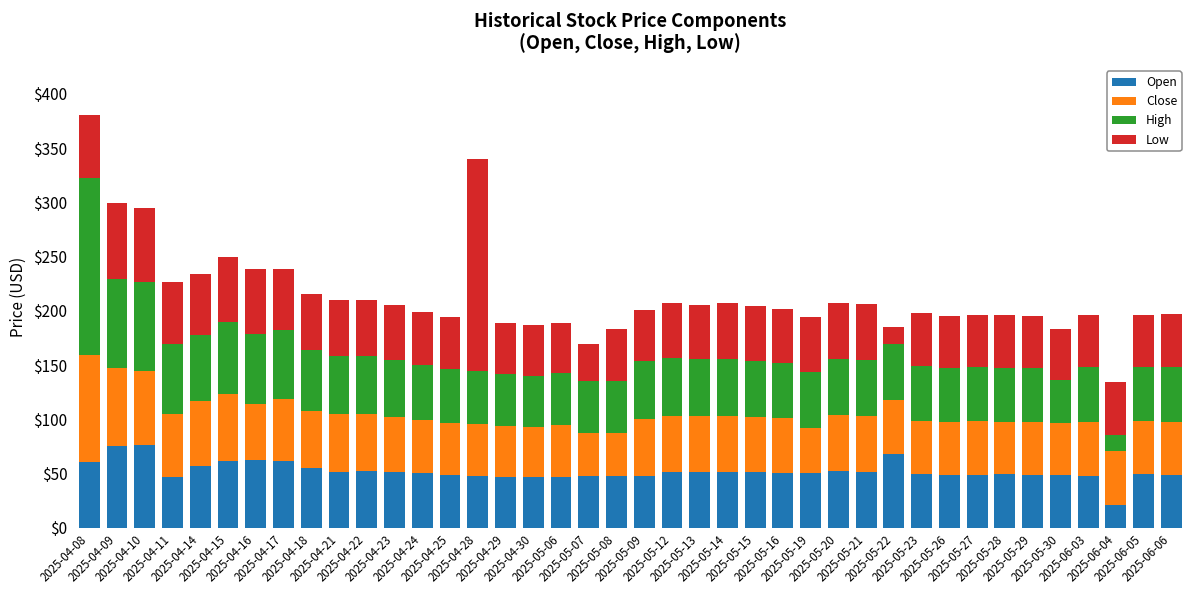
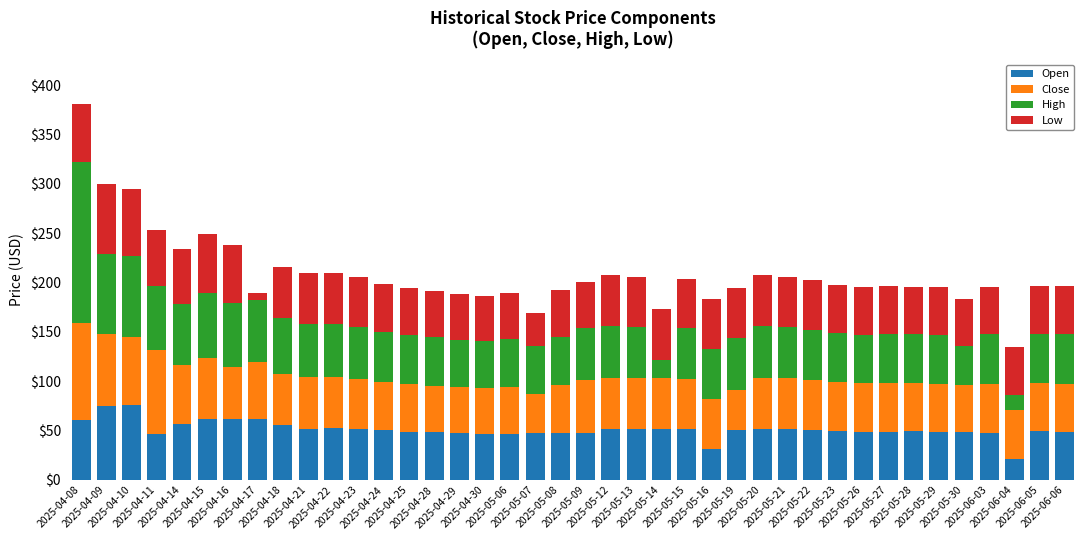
  {
    "Open": {
      "2025-04-08": "$60",
      "2025-04-09": "$80",
      "2025-04-10": "$80",
      "2025-04-11": "$50",
      "2025-04-14": "$60",
      "2025-04-15": "$60",
      "2025-04-16": "$60",
      "2025-04-17": "$60",
      "2025-04-18": "$60",
      "2025-04-21": "$50",
      "2025-04-22": "$50",
      "2025-04-23": "$50",
      "2025-04-24": "$50",
      "2025-04-25": "$50",
      "2025-04-28": "$50",
      "2025-04-29": "$50",
      "2025-04-30": "$50",
      "2025-05-06": "$50",
      "2025-05-07": "$50",
      "2025-05-08": "$50",
      "2025-05-09": "$50",
      "2025-05-12": "$50",
      "2025-05-13": "$50",
      "2025-05-14": "$50",
      "2025-05-15": "$50",
-     "2025-05-16": "$50",
+     "2025-05-16": "$30",
      "2025-05-19": "$50",
      "2025-05-20": "$50",
      "2025-05-21": "$50",
-     "2025-05-22": "$70",
+     "2025-05-22": "$50",
      "2025-05-23": "$50",
      "2025-05-26": "$50",
      "2025-05-27": "$50",
      "2025-05-28": "$50",
      "2025-05-29": "$50",
      "2025-05-30": "$50",
      "2025-06-03": "$50",
      "2025-06-04": "$20",
      "2025-06-05": "$50",
      "2025-06-06": "$50"
    },
    "Close": {
      "2025-04-08": "$100",
      "2025-04-09": "$70",
      "2025-04-10": "$70",
-     "2025-04-11": "$60",
+     "2025-04-11": "$90",
      "2025-04-14": "$60",
      "2025-04-15": "$60",
      "2025-04-16": "$50",
      "2025-04-17": "$60",
      "2025-04-18": "$50",
      "2025-04-21": "$50",
      "2025-04-22": "$50",
      "2025-04-23": "$50",
      "2025-04-24": "$50",
      "2025-04-25": "$50",
      "2025-04-28": "$50",
      "2025-04-29": "$50",
      "2025-04-30": "$50",
      "2025-05-06": "$50",
      "2025-05-07": "$40",
-     "2025-05-08": "$40",
+     "2025-05-08": "$50",
      "2025-05-09": "$50",
      "2025-05-12": "$50",
      "2025-05-13": "$50",
      "2025-05-14": "$50",
      "2025-05-15": "$50",
      "2025-05-16": "$50",
      "2025-05-19": "$40",
      "2025-05-20": "$50",
      "2025-05-21": "$50",
      "2025-05-22": "$50",
      "2025-05-23": "$50",
      "2025-05-26": "$50",
      "2025-05-27": "$50",
      "2025-05-28": "$50",
      "2025-05-29": "$50",
      "2025-05-30": "$50",
      "2025-06-03": "$50",
      "2025-06-04": "$50",
      "2025-06-05": "$50",
      "2025-06-06": "$50"
    },
    "High": {
      "2025-04-08": "$160",
      "2025-04-09": "$80",
      "2025-04-10": "$80",
      "2025-04-11": "$60",
      "2025-04-14": "$60",
      "2025-04-15": "$70",
      "2025-04-16": "$60",
      "2025-04-17": "$60",
      "2025-04-18": "$60",
      "2025-04-21": "$50",
      "2025-04-22": "$50",
      "2025-04-23": "$50",
      "2025-04-24": "$50",
      "2025-04-25": "$50",
      "2025-04-28": "$50",
      "2025-04-29": "$50",
      "2025-04-30": "$50",
      "2025-05-06": "$50",
      "2025-05-07": "$50",
      "2025-05-08": "$50",
      "2025-05-09": "$50",
      "2025-05-12": "$50",
      "2025-05-13": "$50",
-     "2025-05-14": "$50",
+     "2025-05-14": "$20",
      "2025-05-15": "$50",
      "2025-05-16": "$50",
      "2025-05-19": "$50",
      "2025-05-20": "$50",
      "2025-05-21": "$50",
      "2025-05-22": "$50",
      "2025-05-23": "$50",
      "2025-05-26": "$50",
      "2025-05-27": "$50",
      "2025-05-28": "$50",
      "2025-05-29": "$50",
      "2025-05-30": "$40",
      "2025-06-03": "$50",
      "2025-06-04": "$10",
      "2025-06-05": "$50",
      "2025-06-06": "$50"
    },
    "Low": {
      "2025-04-08": "$60",
      "2025-04-09": "$70",
      "2025-04-10": "$70",
      "2025-04-11": "$60",
      "2025-04-14": "$60",
      "2025-04-15": "$60",
      "2025-04-16": "$60",
-     "2025-04-17": "$60",
+     "2025-04-17": "$10",
      "2025-04-18": "$50",
      "2025-04-21": "$50",
      "2025-04-22": "$50",
      "2025-04-23": "$50",
      "2025-04-24": "$50",
      "2025-04-25": "$50",
-     "2025-04-28": "$200",
+     "2025-04-28": "$50",
      "2025-04-29": "$50",
      "2025-04-30": "$50",
      "2025-05-06": "$50",
      "2025-05-07": "$30",
      "2025-05-08": "$50",
      "2025-05-09": "$50",
      "2025-05-12": "$50",
      "2025-05-13": "$50",
      "2025-05-14": "$50",
      "2025-05-15": "$50",
      "2025-05-16": "$50",
      "2025-05-19": "$50",
      "2025-05-20": "$50",
      "2025-05-21": "$50",
-     "2025-05-22": "$20",
+     "2025-05-22": "$50",
      "2025-05-23": "$50",
      "2025-05-26": "$50",
      "2025-05-27": "$50",
      "2025-05-28": "$50",
      "2025-05-29": "$50",
      "2025-05-30": "$50",
      "2025-06-03": "$50",
      "2025-06-04": "$50",
      "2025-06-05": "$50",
      "2025-06-06": "$50"
    }
  }
